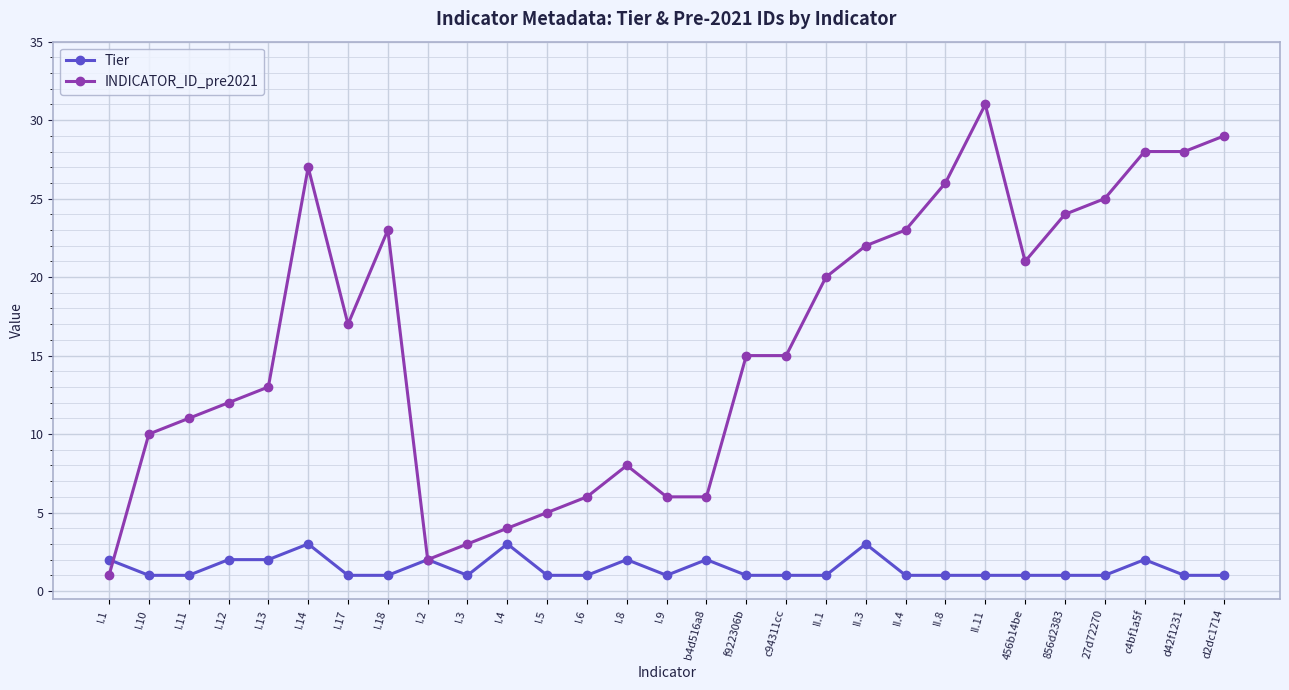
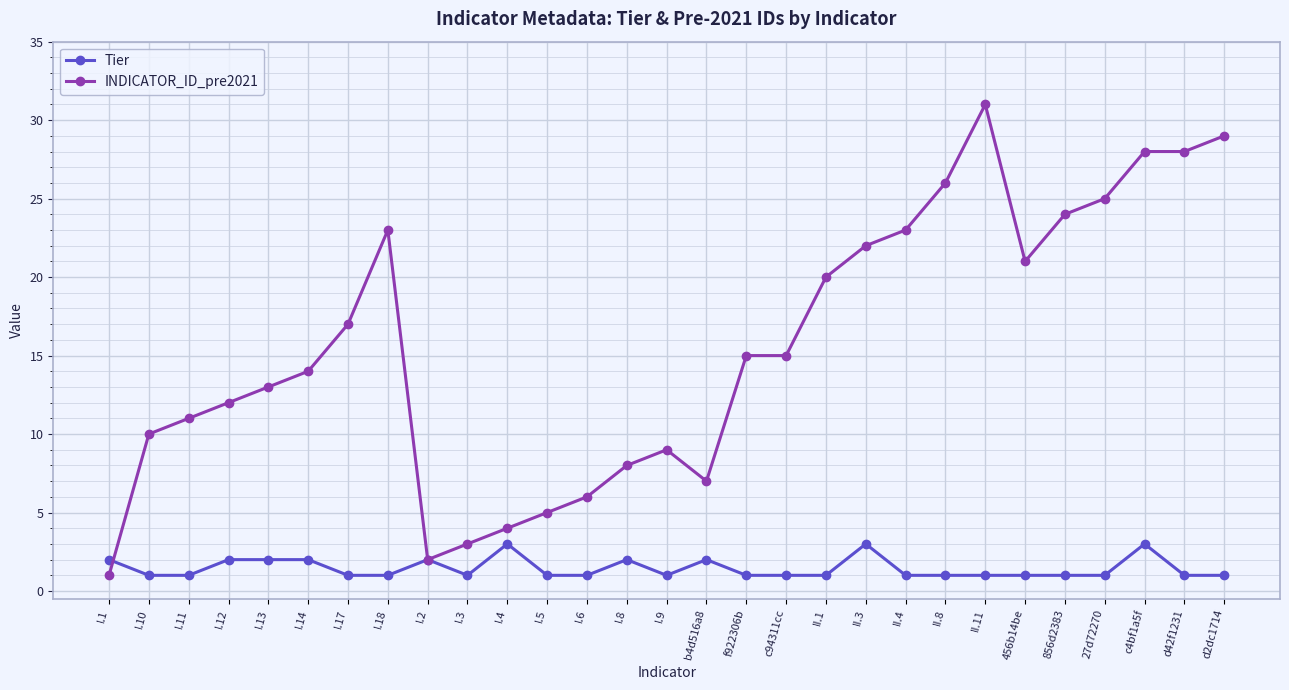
  {
    "Tier": {
      "I.1": 2,
      "I.10": 1,
      "I.11": 1,
      "I.12": 2,
      "I.13": 2,
-     "I.14": 3,
+     "I.14": 2,
      "I.17": 1,
      "I.18": 1,
      "I.3": 1,
      "I.4": 3,
      "I.5": 1,
      "I.6": 1,
      "I.8": 2,
      "I.9": 1,
      "b4d516a8": 2,
      "f922306b": 1,
      "c94311cc": 1,
      "II.1": 1,
      "II.3": 3,
      "II.4": 1,
      "II.8": 1,
      "II.11": 1,
      "456b14be": 1,
      "856d2383": 1,
      "27d72270": 1,
-     "c4bf1a5f": 2,
+     "c4bf1a5f": 3,
      "d42f1231": 1,
      "d2dc1714": 1
    },
    "INDICATOR_ID_pre2021": {
      "I.1": 1,
      "I.10": 10,
      "I.11": 11,
      "I.12": 12,
      "I.13": 13,
-     "I.14": 27,
+     "I.14": 14,
      "I.17": 17,
      "I.18": 23,
      "I.3": 3,
      "I.4": 4,
      "I.5": 5,
      "I.6": 6,
      "I.8": 8,
-     "I.9": 6,
-     "b4d516a8": 6,
+     "I.9": 9,
+     "b4d516a8": 7,
      "f922306b": 15,
      "c94311cc": 15,
      "II.1": 20,
      "II.3": 22,
      "II.4": 23,
      "II.8": 26,
      "II.11": 31,
      "456b14be": 21,
      "856d2383": 24,
      "27d72270": 25,
      "c4bf1a5f": 28,
      "d42f1231": 28,
      "d2dc1714": 29
    }
  }
